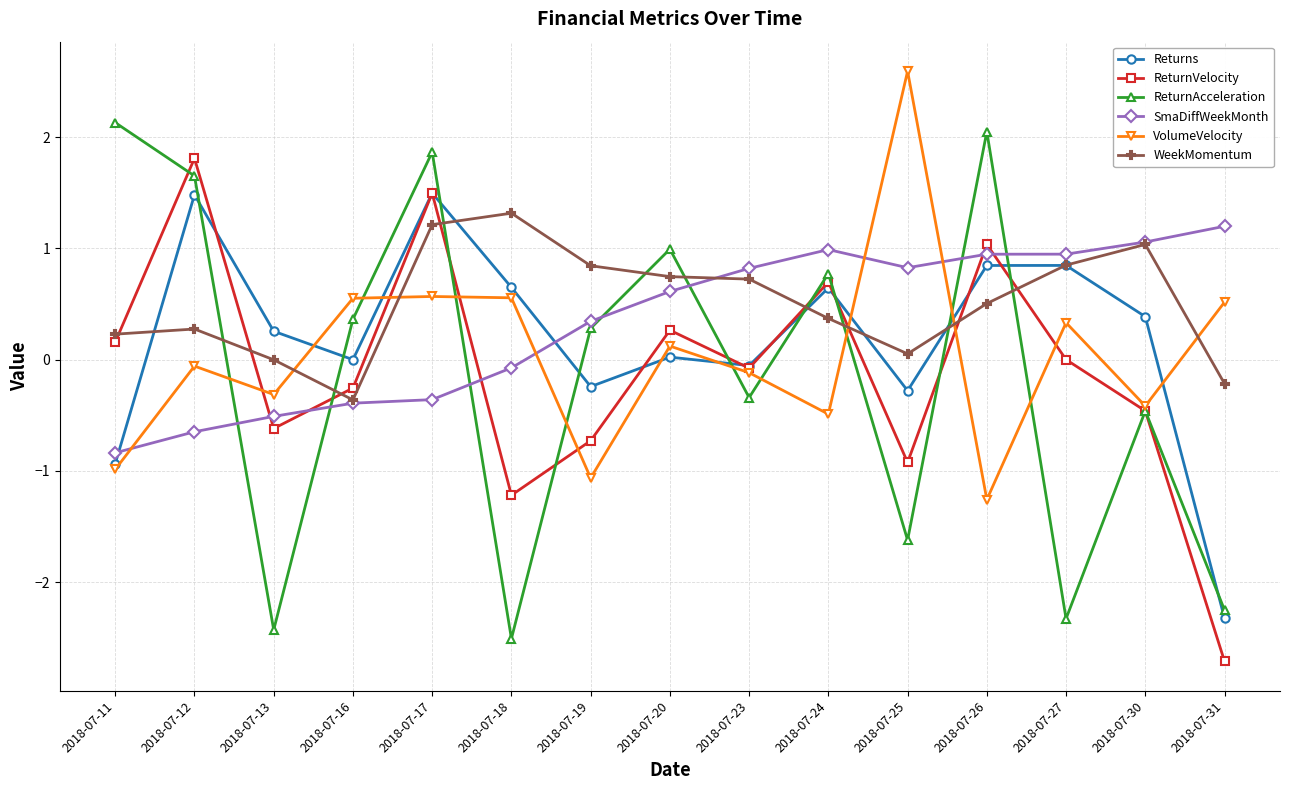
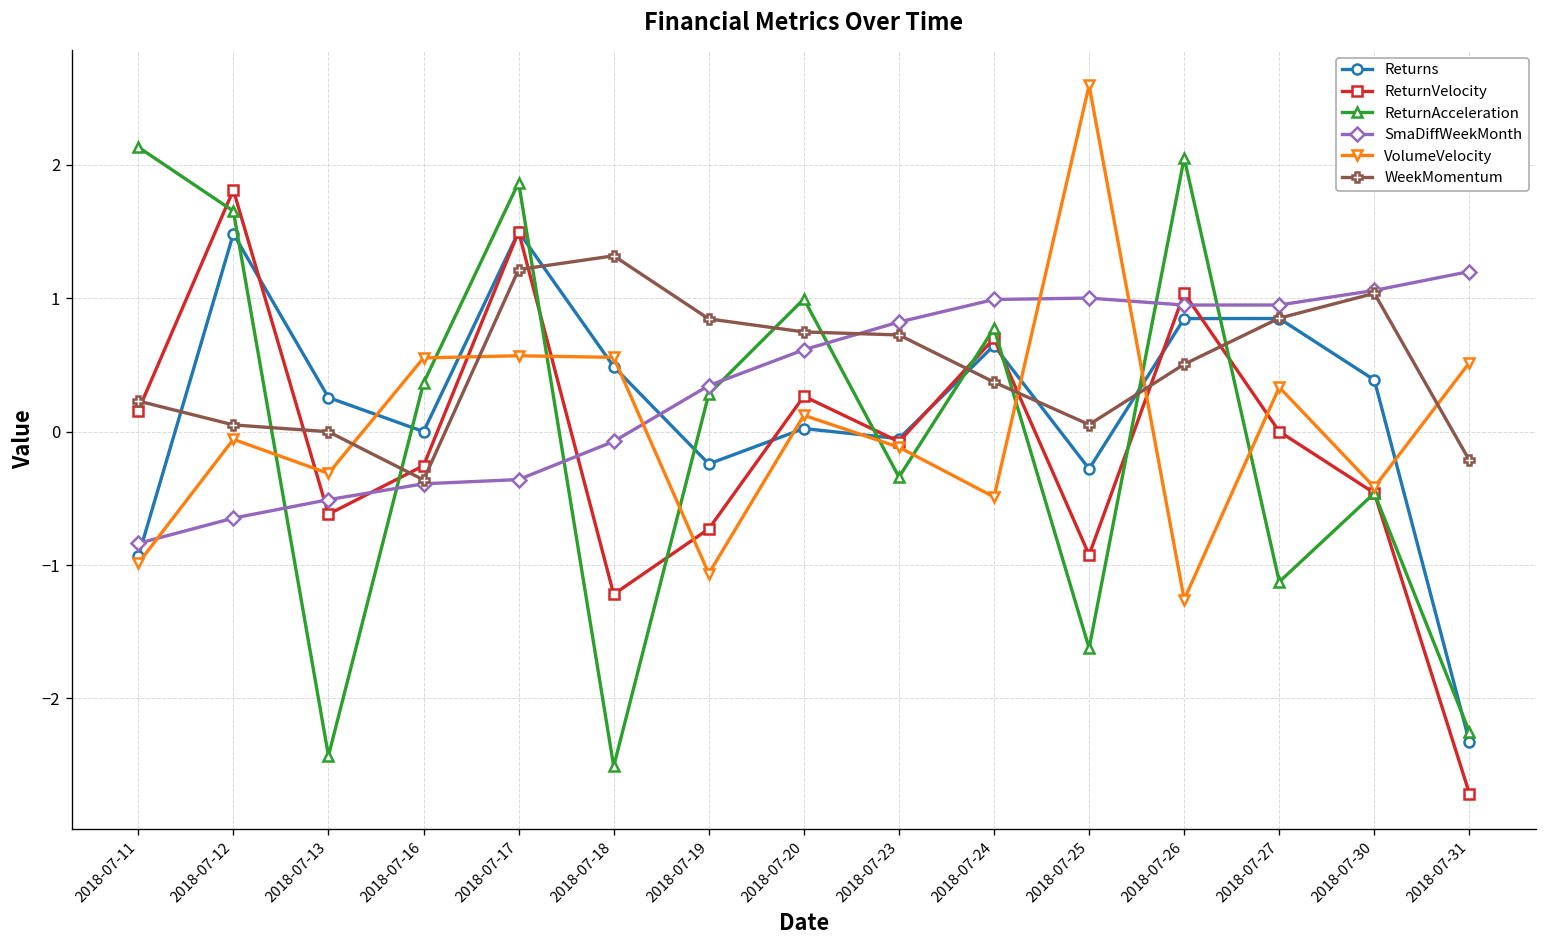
  {
    "Returns": {
      "2018-07-11": -0.94,
      "2018-07-12": 1.48,
      "2018-07-13": 0.26,
      "2018-07-16": 0.00,
-     "2018-07-18": 0.65,
+     "2018-07-18": 0.49,
      "2018-07-19": -0.24,
      "2018-07-20": 0.02,
      "2018-07-24": 0.65,
      "2018-07-25": -0.28,
      "2018-07-26": 0.85,
      "2018-07-30": 0.39,
      "2018-07-31": -2.33
    },
    "ReturnVelocity": {
      "2018-07-11": 0.16,
      "2018-07-12": 1.81,
      "2018-07-13": -0.62,
      "2018-07-16": -0.26,
      "2018-07-18": -1.22,
      "2018-07-19": -0.73,
      "2018-07-20": 0.27,
      "2018-07-24": 0.70,
      "2018-07-25": -0.92,
      "2018-07-26": 1.04,
      "2018-07-27": 0.00,
      "2018-07-31": -2.71
    },
    "ReturnAcceleration": {
      "2018-07-11": 2.13,
      "2018-07-12": 1.65,
      "2018-07-13": -2.43,
      "2018-07-16": 0.36,
      "2018-07-17": 1.87,
      "2018-07-18": -2.51,
      "2018-07-19": 0.28,
      "2018-07-20": 0.99,
      "2018-07-23": -0.34,
      "2018-07-24": 0.77,
      "2018-07-25": -1.62,
      "2018-07-26": 2.05,
-     "2018-07-27": -2.33,
+     "2018-07-27": -1.13,
      "2018-07-31": -2.25
    },
    "SmaDiffWeekMonth": {
      "2018-07-11": -0.84,
      "2018-07-12": -0.65,
      "2018-07-13": -0.51,
      "2018-07-16": -0.39,
      "2018-07-17": -0.36,
      "2018-07-18": -0.07,
      "2018-07-19": 0.34,
      "2018-07-20": 0.61,
      "2018-07-23": 0.82,
      "2018-07-24": 0.99,
-     "2018-07-25": 0.83,
+     "2018-07-25": 1.00,
      "2018-07-26": 0.95,
      "2018-07-27": 0.95,
      "2018-07-31": 1.20
    },
    "VolumeVelocity": {
      "2018-07-11": -0.99,
      "2018-07-12": -0.06,
      "2018-07-13": -0.31,
      "2018-07-16": 0.55,
      "2018-07-17": 0.57,
      "2018-07-18": 0.56,
      "2018-07-19": -1.06,
      "2018-07-20": 0.12,
      "2018-07-23": -0.12,
      "2018-07-24": -0.49,
      "2018-07-25": 2.59,
      "2018-07-26": -1.26,
      "2018-07-27": 0.33,
      "2018-07-30": -0.42,
      "2018-07-31": 0.52
    },
    "WeekMomentum": {
      "2018-07-11": 0.23,
-     "2018-07-12": 0.28,
+     "2018-07-12": 0.05,
      "2018-07-13": 0.00,
      "2018-07-16": -0.36,
      "2018-07-17": 1.21,
      "2018-07-18": 1.32,
      "2018-07-19": 0.84,
      "2018-07-20": 0.75,
      "2018-07-23": 0.72,
      "2018-07-24": 0.37,
      "2018-07-25": 0.05,
      "2018-07-26": 0.50,
      "2018-07-31": -0.22
    }
  }
